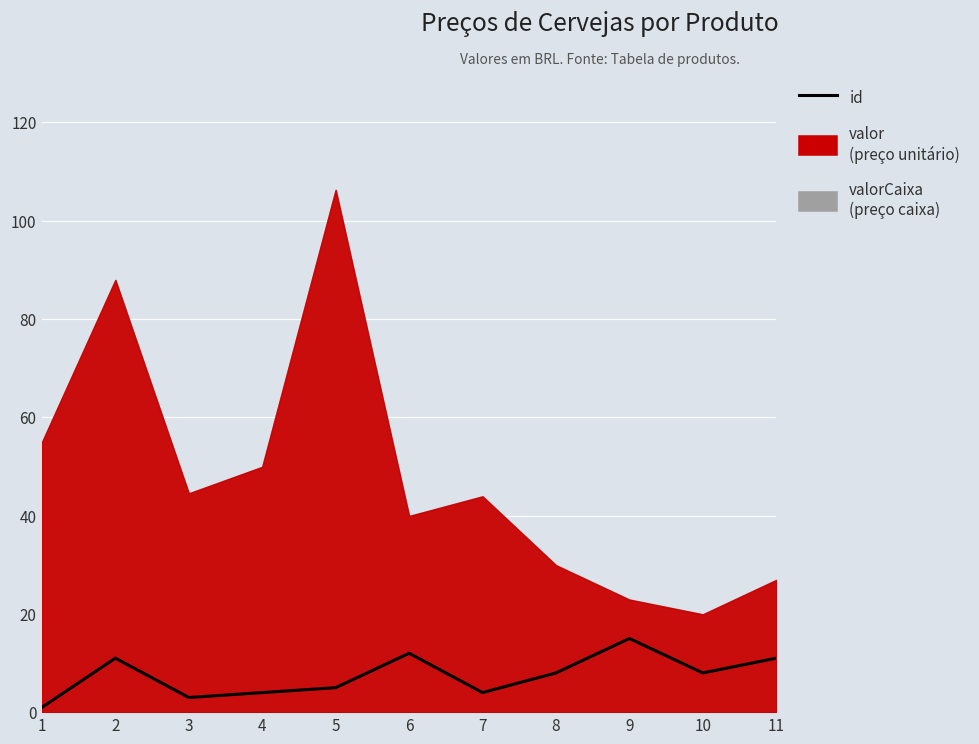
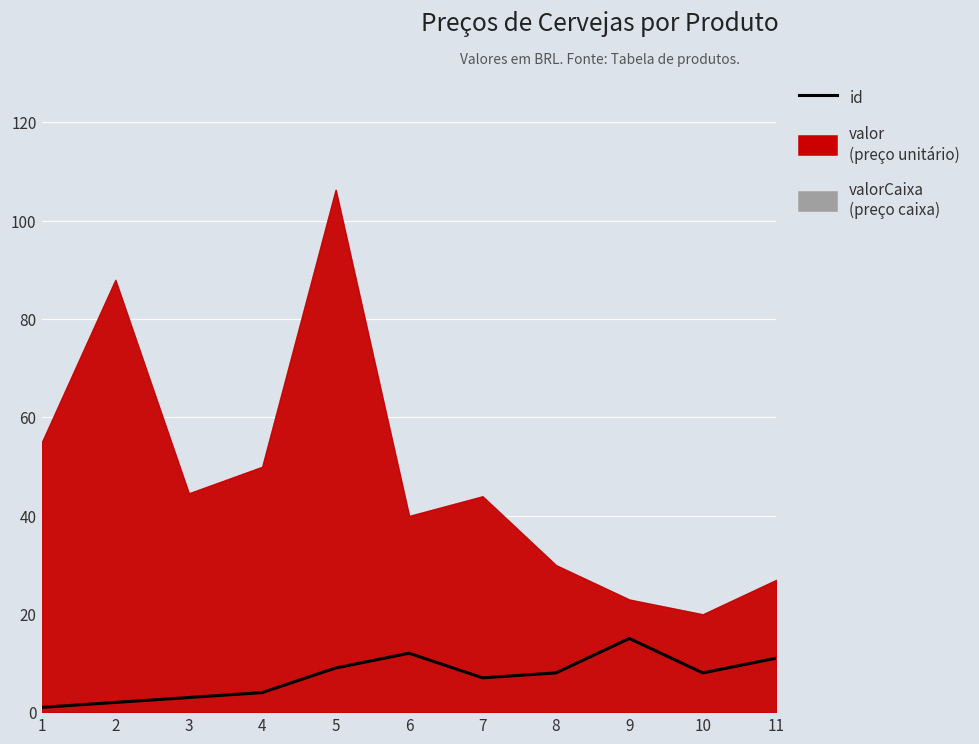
  {
    "id": {
      "1": 1,
-     "2": 11,
+     "2": 2,
      "3": 3,
      "4": 4,
-     "5": 5,
+     "5": 9,
      "6": 12,
-     "7": 4,
+     "7": 7,
      "8": 8,
      "9": 15,
      "10": 8,
      "11": 11
    }
  }
